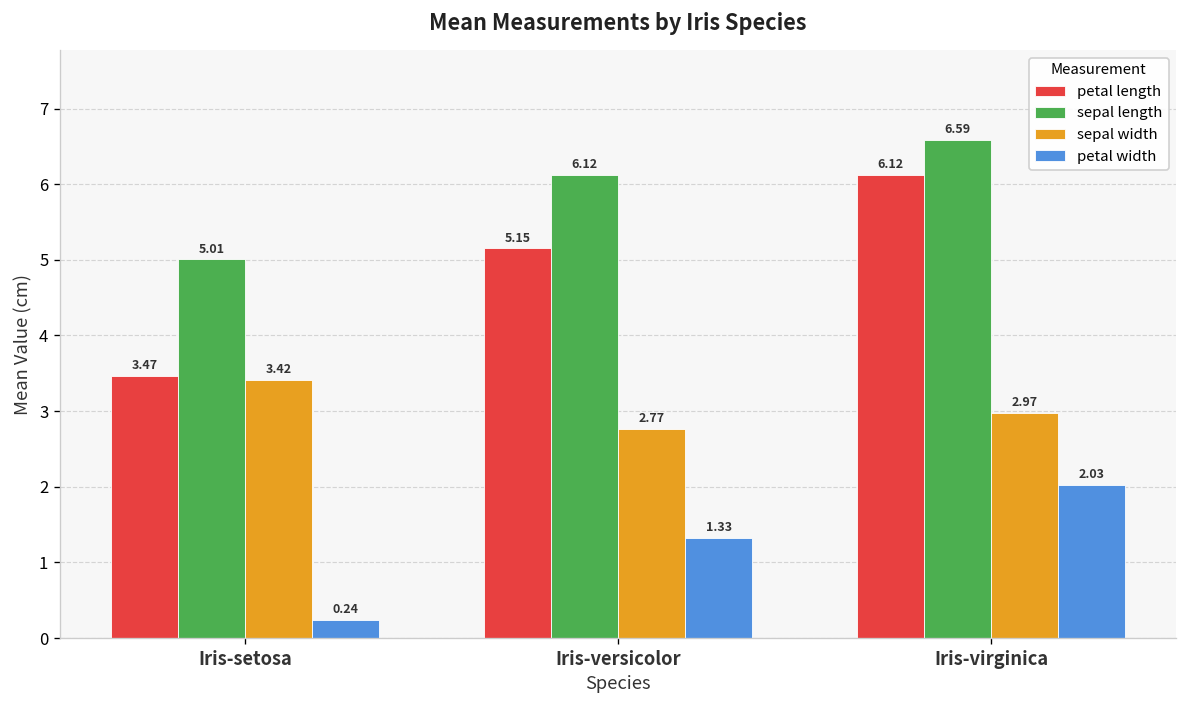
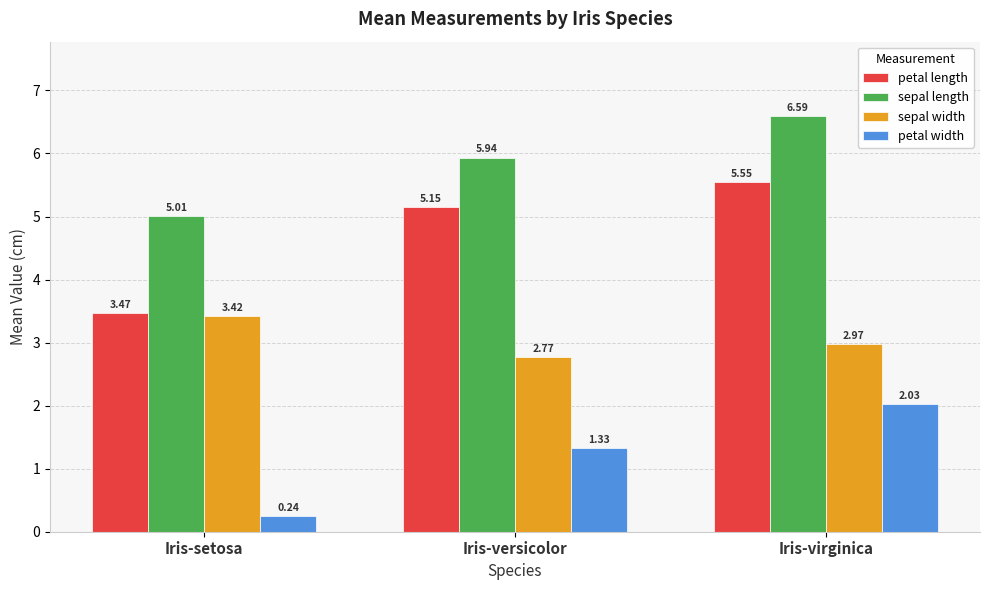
  {
    "petal length": {
      "Iris-setosa": 3.47,
      "Iris-versicolor": 5.15,
-     "Iris-virginica": 6.12
+     "Iris-virginica": 5.55
    },
    "sepal length": {
      "Iris-setosa": 5.01,
-     "Iris-versicolor": 6.12,
+     "Iris-versicolor": 5.94,
      "Iris-virginica": 6.59
    },
    "sepal width": {
      "Iris-setosa": 3.42,
      "Iris-versicolor": 2.77,
      "Iris-virginica": 2.97
    },
    "petal width": {
      "Iris-setosa": 0.24,
      "Iris-versicolor": 1.33,
      "Iris-virginica": 2.03
    }
  }
